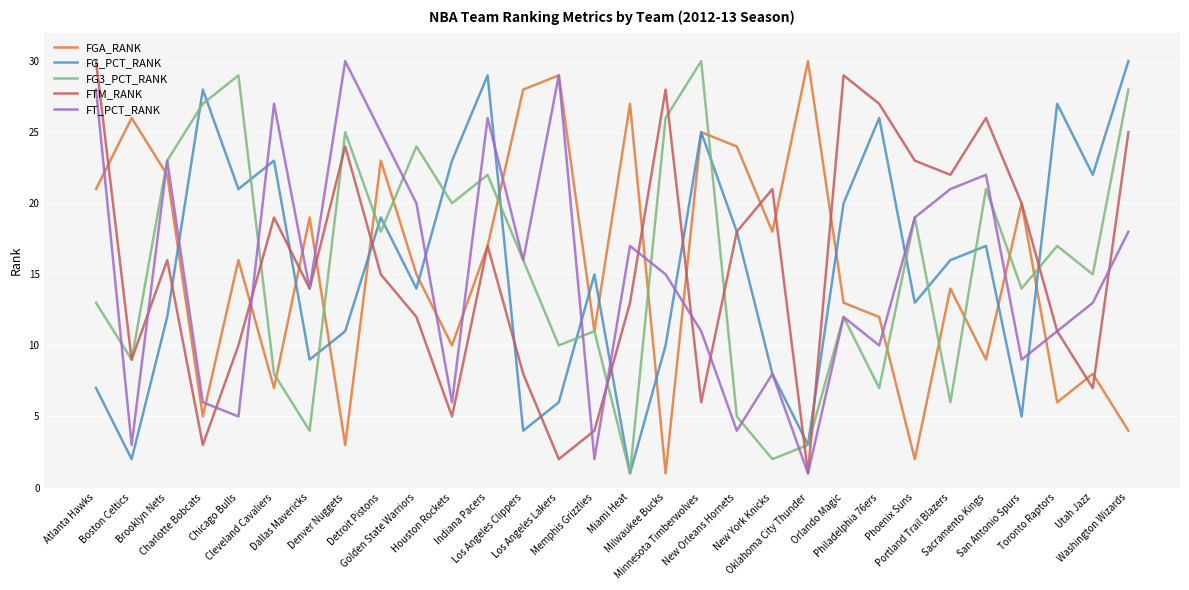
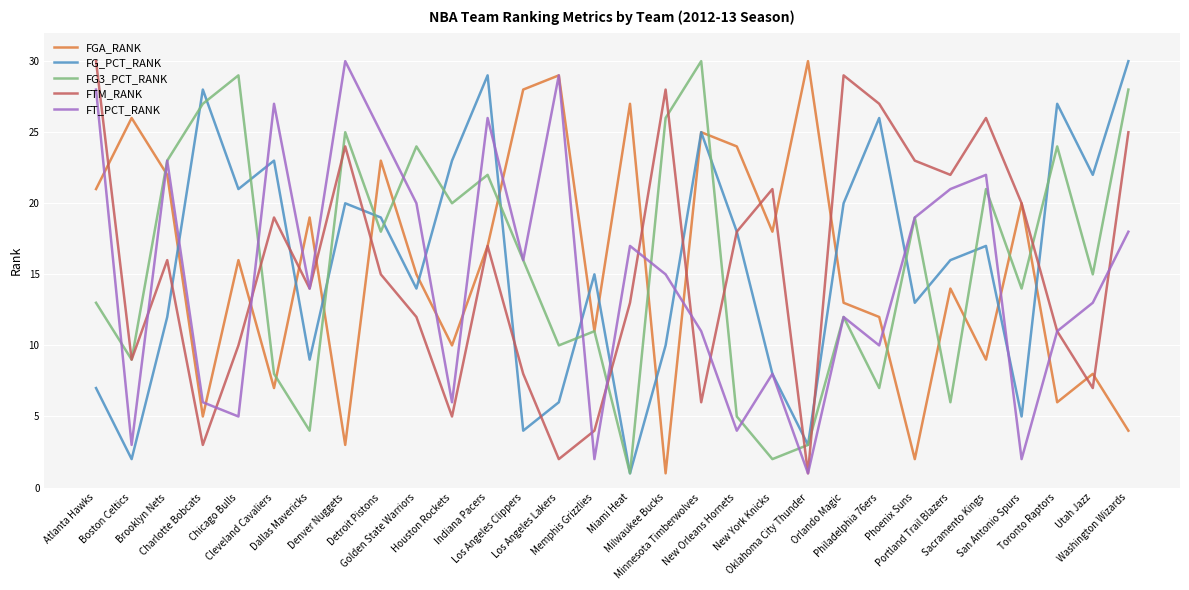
  {
    "FG_PCT_RANK": {
      "Atlanta Hawks": 7,
      "Boston Celtics": 2,
      "Brooklyn Nets": 12,
      "Charlotte Bobcats": 28,
      "Chicago Bulls": 21,
      "Cleveland Cavaliers": 23,
      "Dallas Mavericks": 9,
-     "Denver Nuggets": 11,
+     "Denver Nuggets": 20,
      "Detroit Pistons": 19,
      "Golden State Warriors": 14,
      "Houston Rockets": 23,
      "Indiana Pacers": 29,
      "Los Angeles Clippers": 4,
      "Los Angeles Lakers": 6,
      "Memphis Grizzlies": 15,
      "Milwaukee Bucks": 10,
      "Orlando Magic": 20,
      "Philadelphia 76ers": 26,
      "Phoenix Suns": 13,
      "Portland Trail Blazers": 16,
      "Sacramento Kings": 17,
      "San Antonio Spurs": 5,
      "Toronto Raptors": 27,
      "Utah Jazz": 22,
      "Washington Wizards": 30
    },
    "FG3_PCT_RANK": {
      "Atlanta Hawks": 13,
      "Charlotte Bobcats": 27,
      "Chicago Bulls": 29,
      "Cleveland Cavaliers": 8,
      "Dallas Mavericks": 4,
      "Denver Nuggets": 25,
      "Detroit Pistons": 18,
      "Golden State Warriors": 24,
      "Houston Rockets": 20,
      "Indiana Pacers": 22,
      "Los Angeles Lakers": 10,
      "Milwaukee Bucks": 26,
      "Minnesota Timberwolves": 30,
      "New Orleans Hornets": 5,
      "New York Knicks": 2,
      "Philadelphia 76ers": 7,
      "Portland Trail Blazers": 6,
      "Sacramento Kings": 21,
      "San Antonio Spurs": 14,
-     "Toronto Raptors": 17,
+     "Toronto Raptors": 24,
      "Utah Jazz": 15,
      "Washington Wizards": 28
    },
    "FT_PCT_RANK": {
      "Atlanta Hawks": 28,
      "Boston Celtics": 3,
      "Charlotte Bobcats": 6,
      "Chicago Bulls": 5,
      "Cleveland Cavaliers": 27,
      "Denver Nuggets": 30,
      "Detroit Pistons": 25,
      "Golden State Warriors": 20,
      "Houston Rockets": 6,
      "Indiana Pacers": 26,
      "Memphis Grizzlies": 2,
      "Miami Heat": 17,
      "Milwaukee Bucks": 15,
      "Minnesota Timberwolves": 11,
      "New Orleans Hornets": 4,
      "Philadelphia 76ers": 10,
      "Portland Trail Blazers": 21,
      "Sacramento Kings": 22,
-     "San Antonio Spurs": 9,
+     "San Antonio Spurs": 2,
      "Utah Jazz": 13,
      "Washington Wizards": 18
    }
  }
